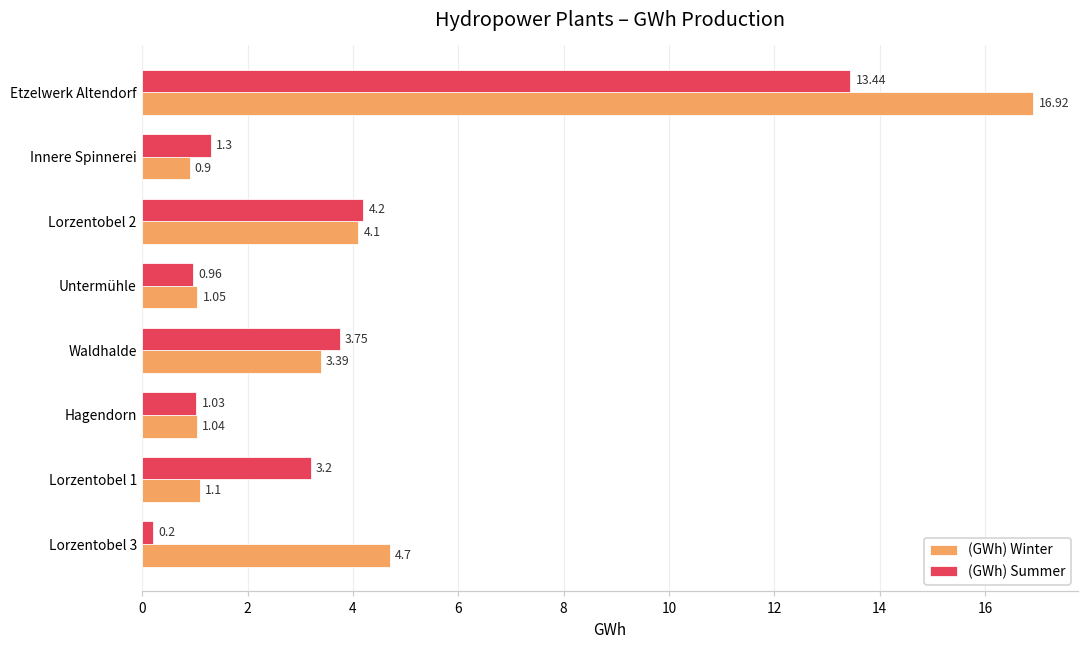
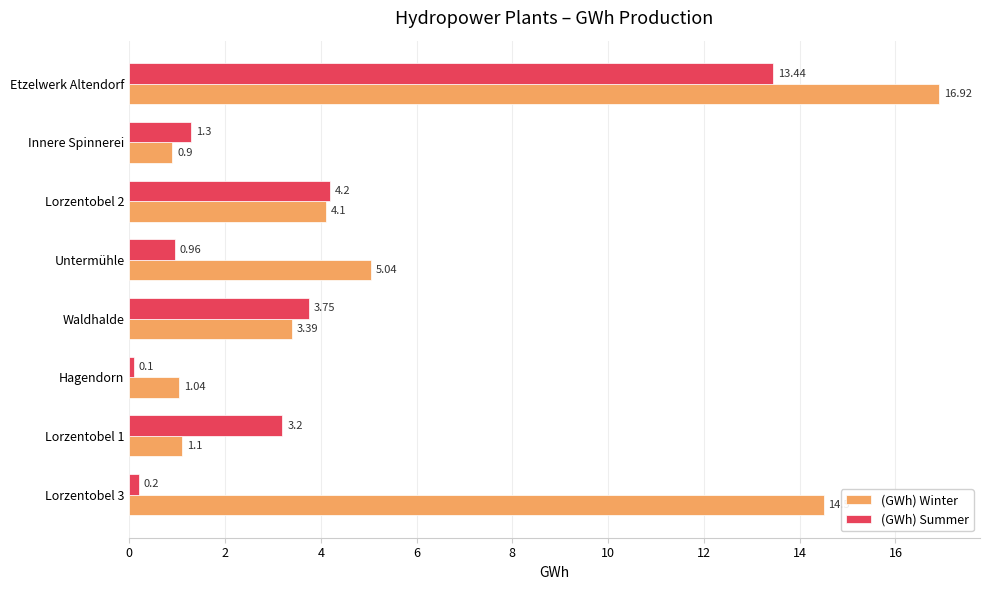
  {
    "(GWh) Winter": {
      "Etzelwerk Altendorf": 16.92,
      "Innere Spinnerei": 0.9,
      "Lorzentobel 2": 4.1,
-     "Untermühle": 1.05,
+     "Untermühle": 5.04,
      "Waldhalde": 3.39,
      "Hagendorn": 1.04,
      "Lorzentobel 1": 1.1,
-     "Lorzentobel 3": 4.7
+     "Lorzentobel 3": 14.5
    },
    "(GWh) Summer": {
      "Etzelwerk Altendorf": 13.44,
      "Innere Spinnerei": 1.3,
      "Lorzentobel 2": 4.2,
      "Untermühle": 0.96,
      "Waldhalde": 3.75,
-     "Hagendorn": 1.03,
+     "Hagendorn": 0.1,
      "Lorzentobel 1": 3.2,
      "Lorzentobel 3": 0.2
    }
  }
